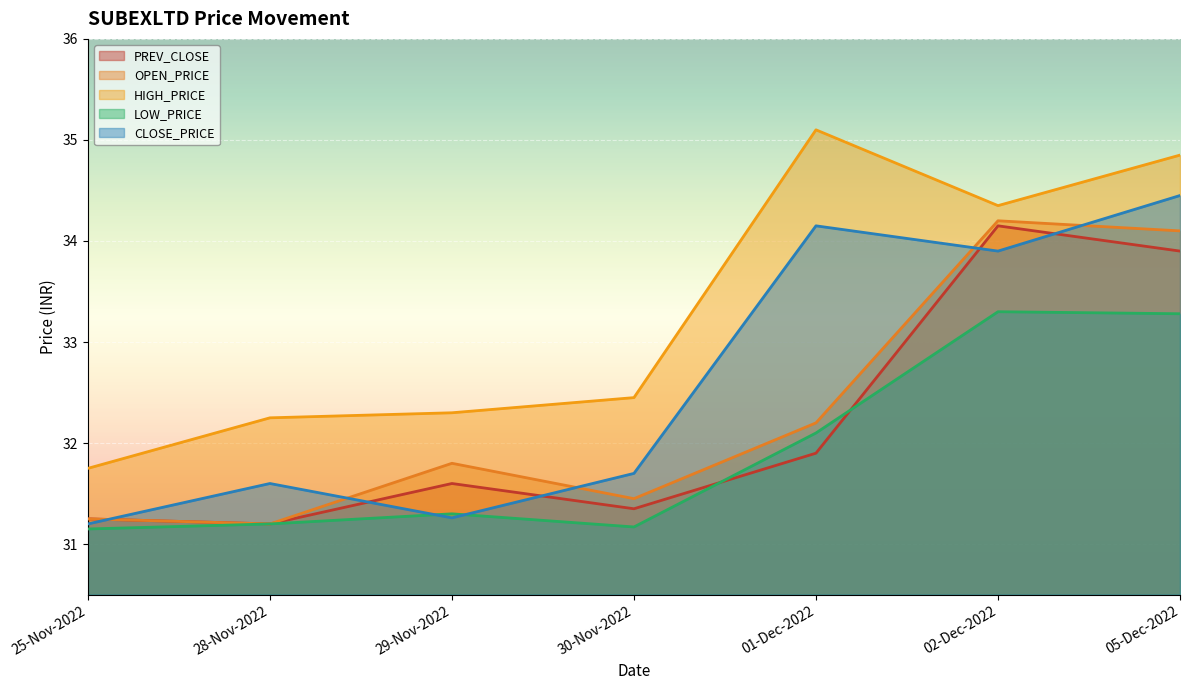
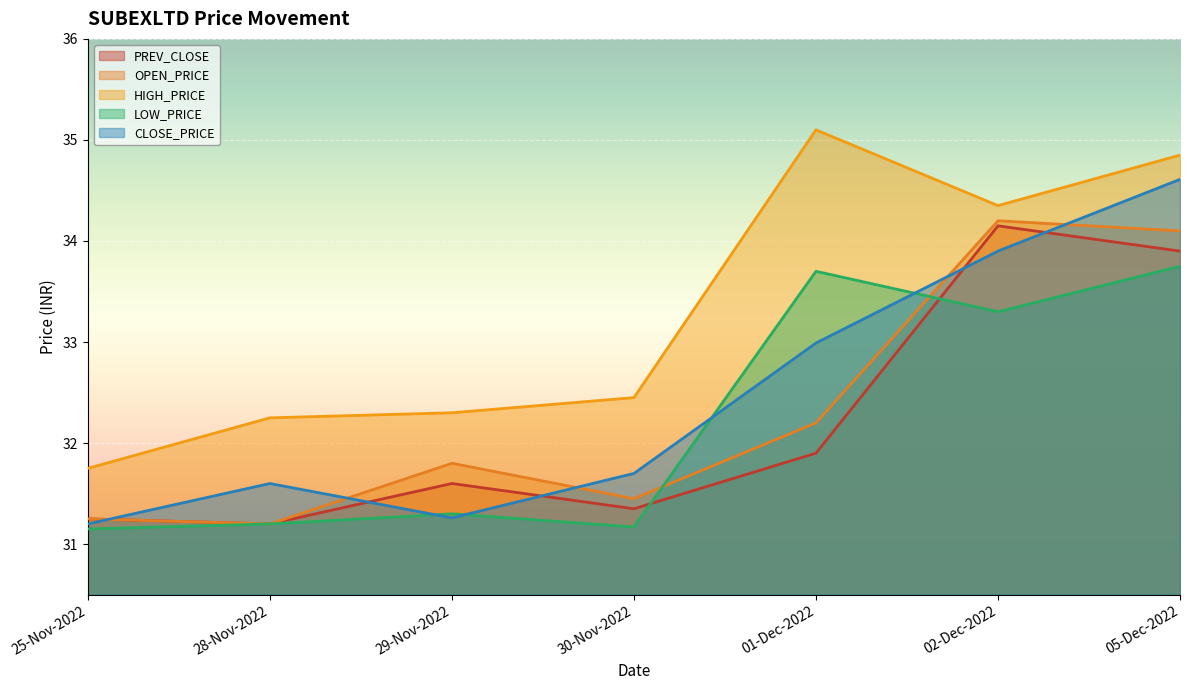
  {
    "LOW_PRICE": {
      "25-Nov-2022": 31.15,
      "29-Nov-2022": 31.30,
      "30-Nov-2022": 31.17,
-     "01-Dec-2022": 32.1,
+     "01-Dec-2022": 33.7,
      "02-Dec-2022": 33.30,
-     "05-Dec-2022": 33.28
+     "05-Dec-2022": 33.75
    },
    "CLOSE_PRICE": {
      "25-Nov-2022": 31.20,
      "28-Nov-2022": 31.60,
      "29-Nov-2022": 31.26,
      "30-Nov-2022": 31.70,
-     "01-Dec-2022": 34.15,
+     "01-Dec-2022": 32.99,
      "02-Dec-2022": 33.90,
-     "05-Dec-2022": 34.45
+     "05-Dec-2022": 34.61
    }
  }
